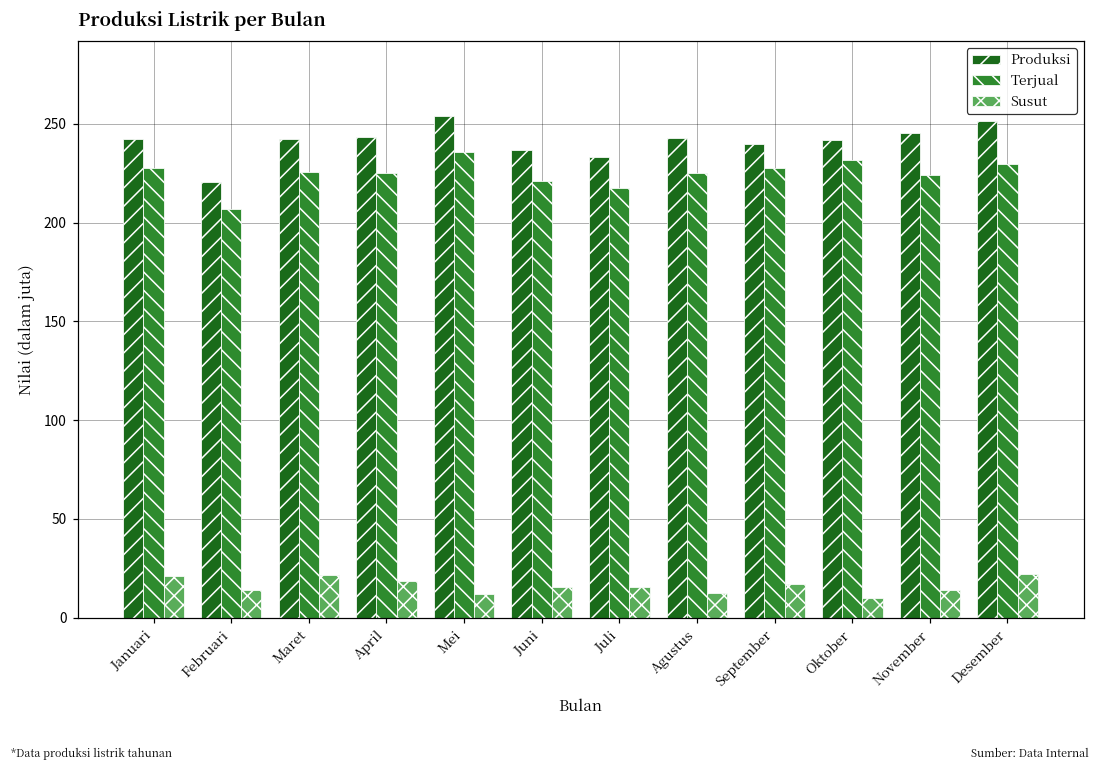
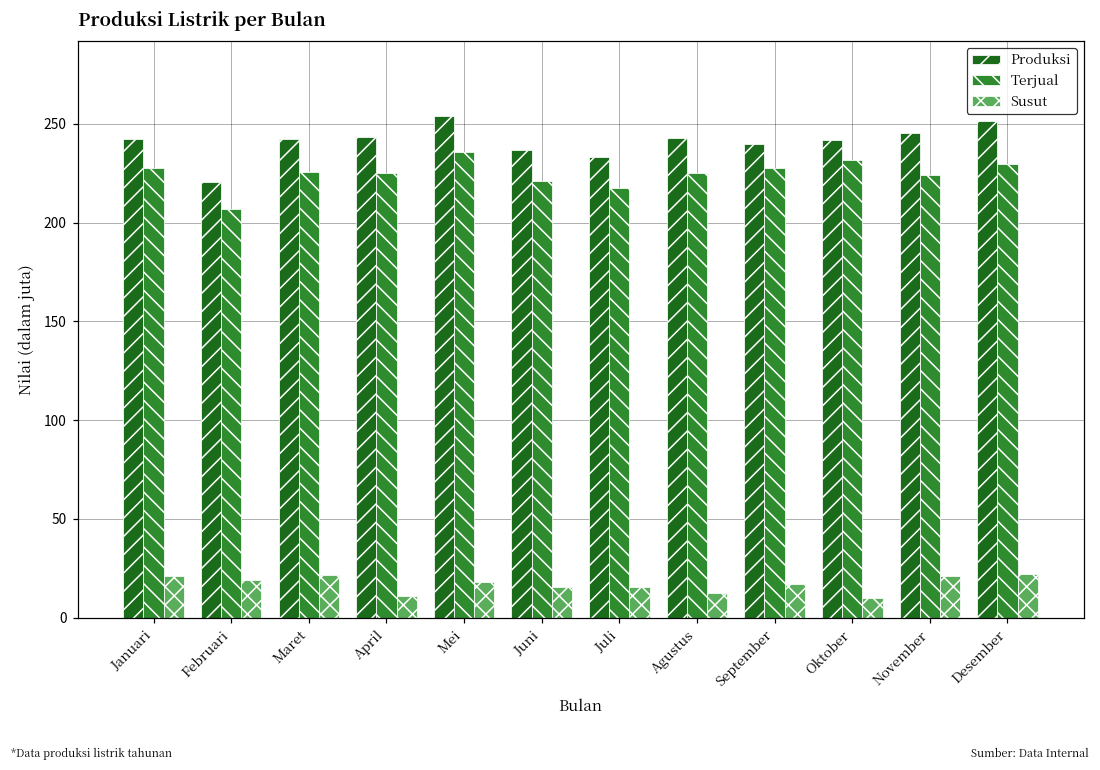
  {
    "Susut": {
      "Januari": 21,
-     "Februari": 14,
+     "Februari": 19,
      "Maret": 21,
-     "April": 18,
-     "Mei": 12,
+     "April": 11,
+     "Mei": 18,
      "Juni": 16,
      "Juli": 15,
      "Agustus": 12,
      "September": 17,
      "Oktober": 10,
-     "November": 14,
+     "November": 21,
      "Desember": 22
    }
  }
